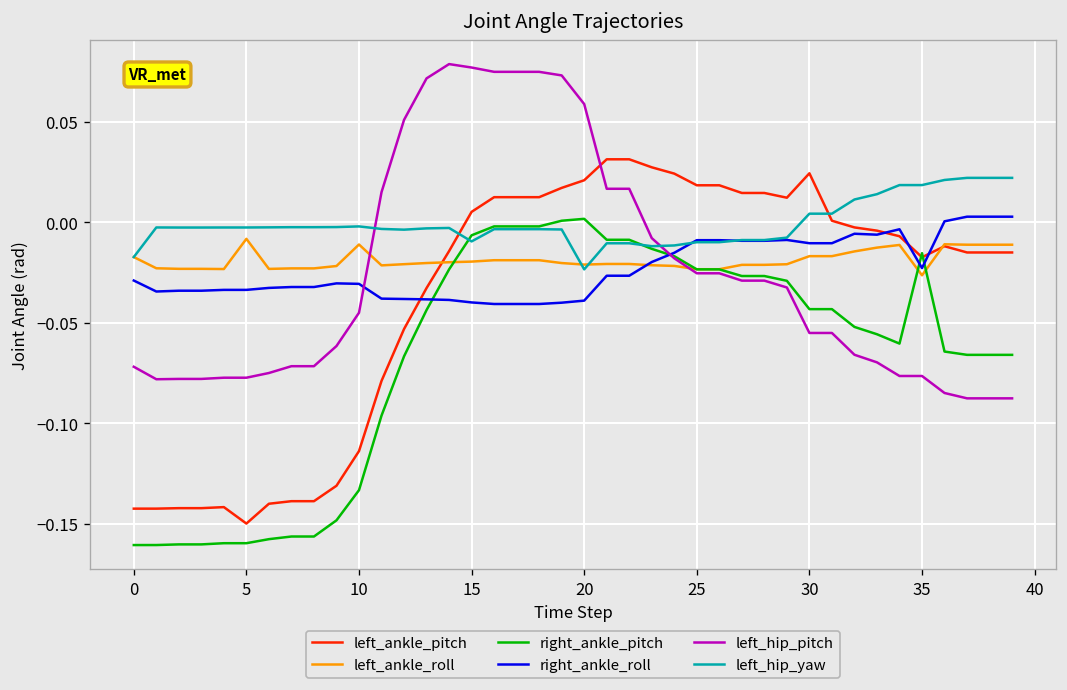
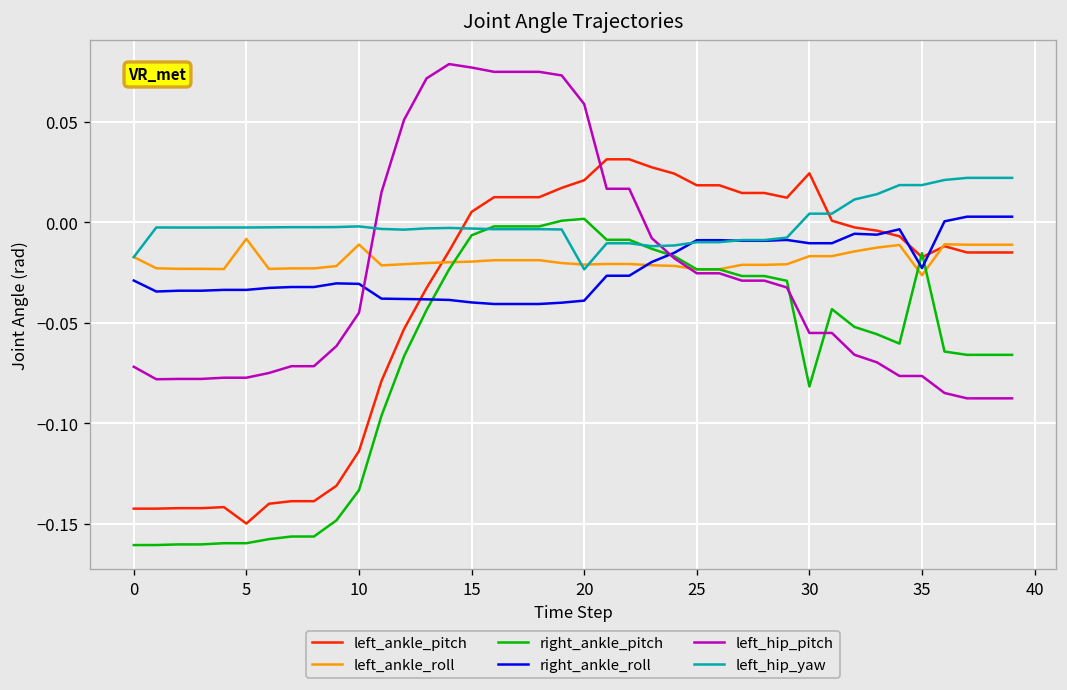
  {
    "left_ankle_pitch": {
      "0": -0.142,
      "5": -0.150,
      "10": -0.114,
      "15": 0.005,
      "20": 0.021,
      "25": 0.018,
      "30": 0.024,
      "35": -0.017
    },
    "left_ankle_roll": {
      "5": -0.008,
      "10": -0.011,
      "15": -0.020,
      "20": -0.021,
      "30": -0.017,
      "35": -0.026
    },
    "right_ankle_pitch": {
      "0": -0.161,
      "5": -0.160,
      "10": -0.133,
      "15": -0.006,
      "20": 0.002,
-     "30": -0.043,
+     "30": -0.082,
      "35": -0.015
    },
    "right_ankle_roll": {
      "0": -0.029,
      "5": -0.034,
      "10": -0.031,
      "15": -0.040,
      "20": -0.039,
      "30": -0.010,
      "35": -0.023
    },
    "left_hip_pitch": {
      "0": -0.072,
      "5": -0.077,
      "10": -0.045,
      "15": 0.077,
      "20": 0.059,
      "25": -0.025,
      "30": -0.055,
      "35": -0.076
    },
    "left_hip_yaw": {
      "5": -0.003,
      "10": -0.002,
-     "15": -0.009,
+     "15": -0.003,
      "20": -0.023,
      "30": 0.004,
      "35": 0.019
    }
  }
